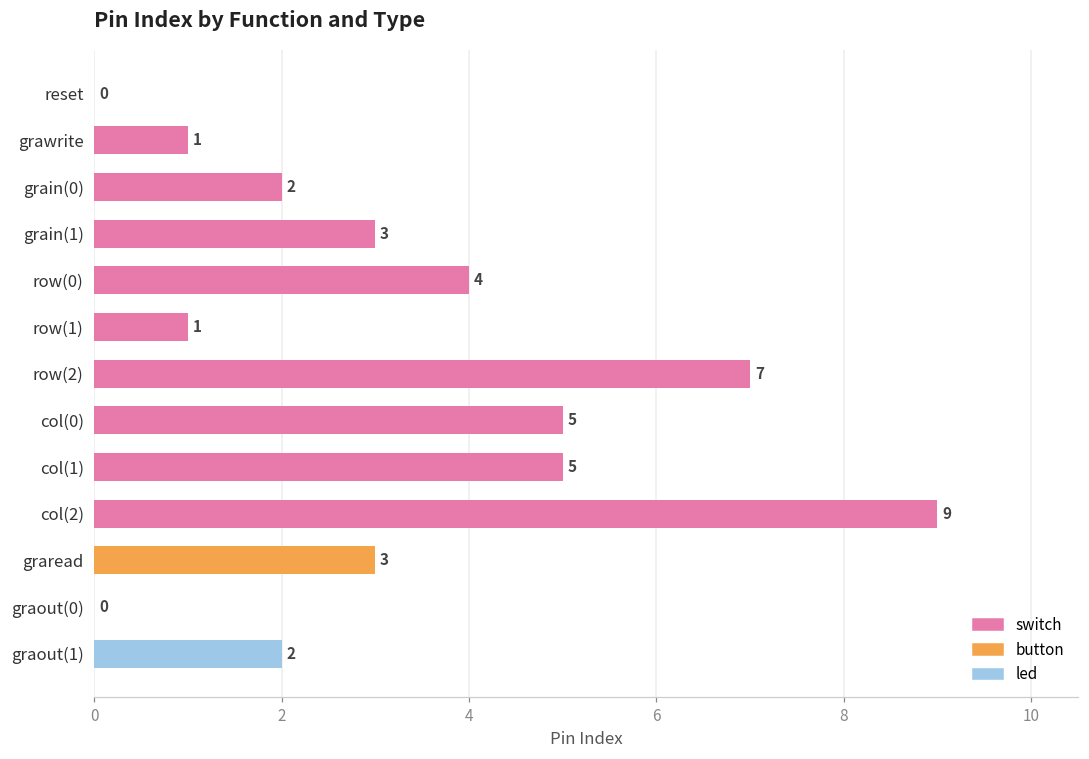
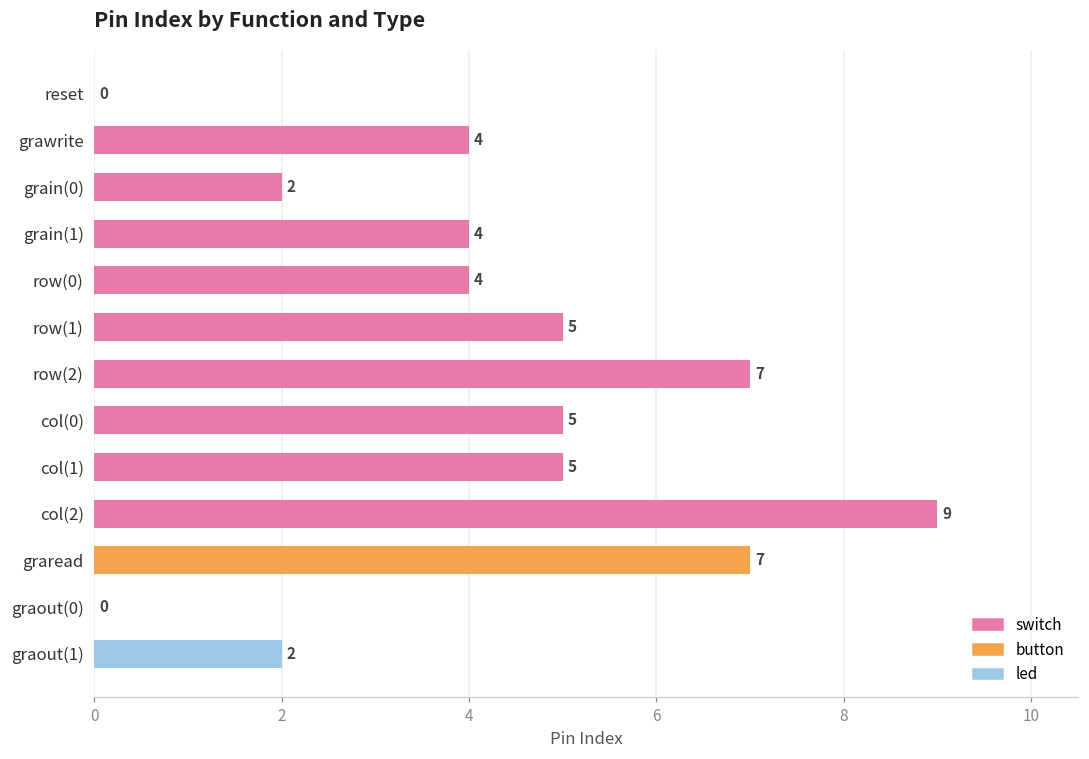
  {
    "reset": 0,
-   "grawrite": 1,
+   "grawrite": 4,
    "grain(0)": 2,
-   "grain(1)": 3,
+   "grain(1)": 4,
    "row(0)": 4,
-   "row(1)": 1,
+   "row(1)": 5,
    "row(2)": 7,
    "col(0)": 5,
    "col(1)": 5,
    "col(2)": 9,
-   "graread": 3,
+   "graread": 7,
    "graout(0)": 0,
    "graout(1)": 2
  }
